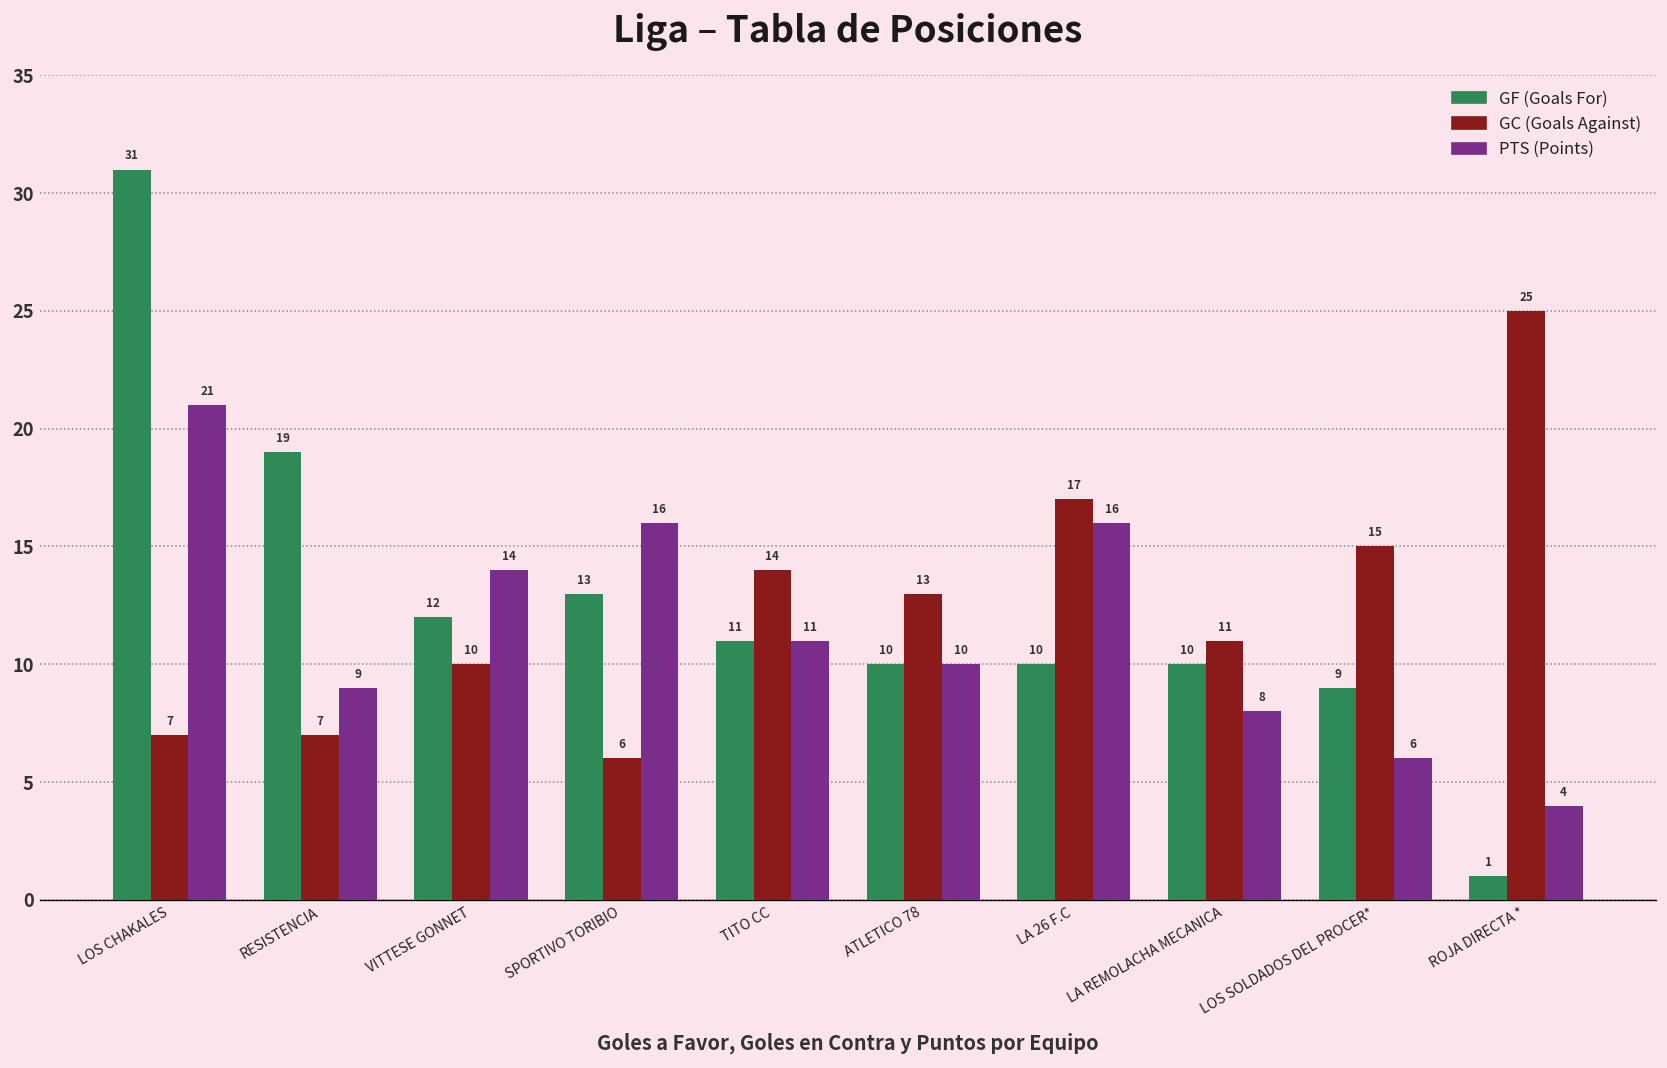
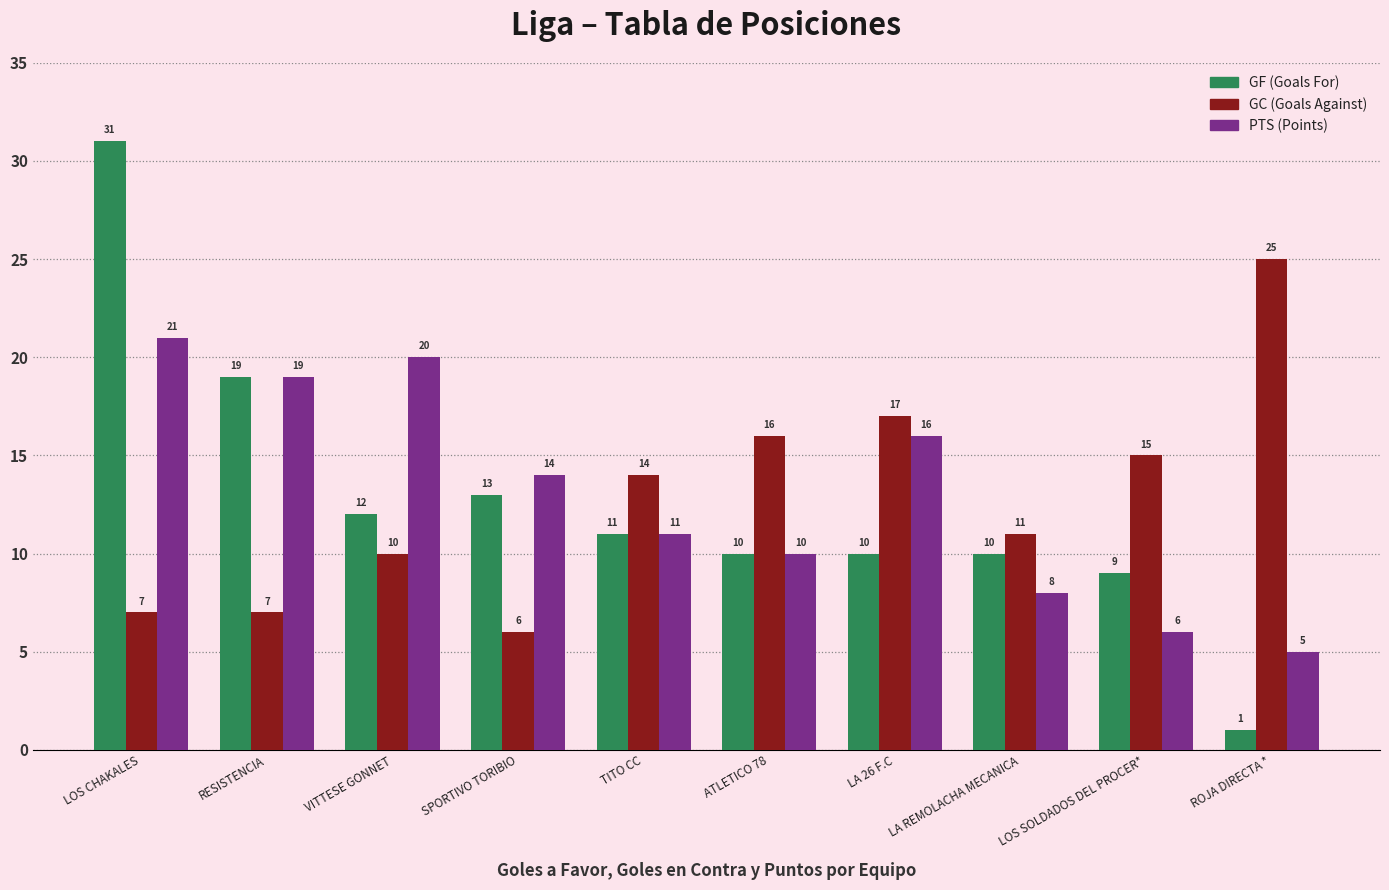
  {
    "GF (Goals For)": {
      "LOS CHAKALES": 31,
      "RESISTENCIA": 19,
      "VITTESE GONNET": 12,
      "SPORTIVO TORIBIO": 13,
      "TITO CC": 11,
      "ATLETICO 78": 10,
      "LA 26 F.C": 10,
      "LA REMOLACHA MECANICA": 10,
      "LOS SOLDADOS DEL PROCER*": 9,
      "ROJA DIRECTA *": 1
    },
    "GC (Goals Against)": {
      "LOS CHAKALES": 7,
      "RESISTENCIA": 7,
      "VITTESE GONNET": 10,
      "SPORTIVO TORIBIO": 6,
      "TITO CC": 14,
-     "ATLETICO 78": 13,
+     "ATLETICO 78": 16,
      "LA 26 F.C": 17,
      "LA REMOLACHA MECANICA": 11,
      "LOS SOLDADOS DEL PROCER*": 15,
      "ROJA DIRECTA *": 25
    },
    "PTS (Points)": {
      "LOS CHAKALES": 21,
-     "RESISTENCIA": 9,
-     "VITTESE GONNET": 14,
-     "SPORTIVO TORIBIO": 16,
+     "RESISTENCIA": 19,
+     "VITTESE GONNET": 20,
+     "SPORTIVO TORIBIO": 14,
      "TITO CC": 11,
      "ATLETICO 78": 10,
      "LA 26 F.C": 16,
      "LA REMOLACHA MECANICA": 8,
      "LOS SOLDADOS DEL PROCER*": 6,
-     "ROJA DIRECTA *": 4
+     "ROJA DIRECTA *": 5
    }
  }
